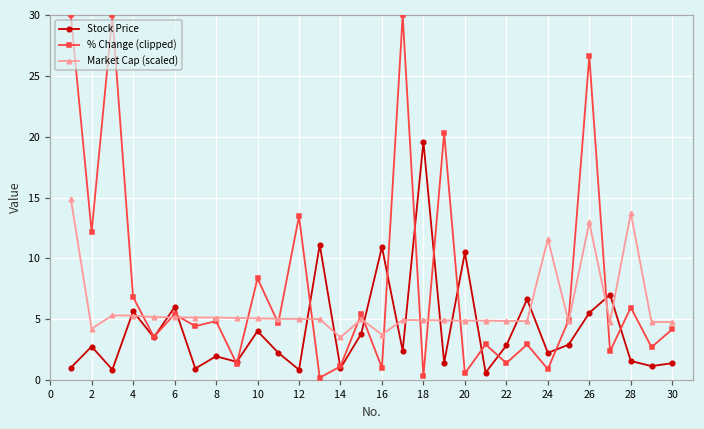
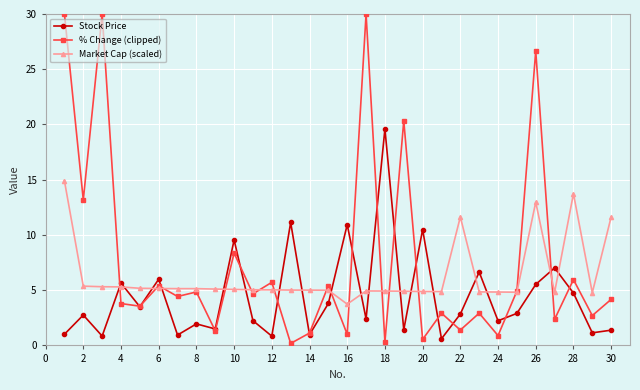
  {
    "Stock Price": {
      "2": 2.8,
      "4": 5.6,
      "6": 6.0,
      "8": 2.0,
-     "10": 4.0,
+     "10": 9.6,
      "12": 0.8,
      "16": 10.9,
      "18": 19.6,
      "20": 10.5,
      "22": 2.8,
      "24": 2.2,
      "26": 5.5,
-     "28": 1.6,
+     "28": 4.7,
      "30": 1.4
    },
    "% Change (clipped)": {
-     "2": 12.2,
-     "4": 6.8,
+     "2": 13.2,
+     "4": 3.8,
      "6": 5.4,
      "8": 4.8,
      "10": 8.4,
-     "12": 13.5,
+     "12": 5.7,
      "16": 1.0,
      "18": 0.3,
      "20": 0.5,
      "22": 1.4,
      "24": 0.9,
      "26": 26.7,
      "28": 6.0,
      "30": 4.2
    },
    "Market Cap (scaled)": {
-     "2": 4.2,
+     "2": 5.4,
      "4": 5.3,
      "6": 5.2,
      "8": 5.1,
      "10": 5.1,
      "12": 5.0,
-     "14": 3.5,
+     "14": 5.0,
      "16": 3.7,
      "18": 4.9,
      "20": 4.9,
-     "22": 4.9,
-     "24": 11.6,
+     "22": 11.6,
+     "24": 4.8,
      "26": 13.0,
      "28": 13.7,
-     "30": 4.8
+     "30": 11.6
    }
  }
